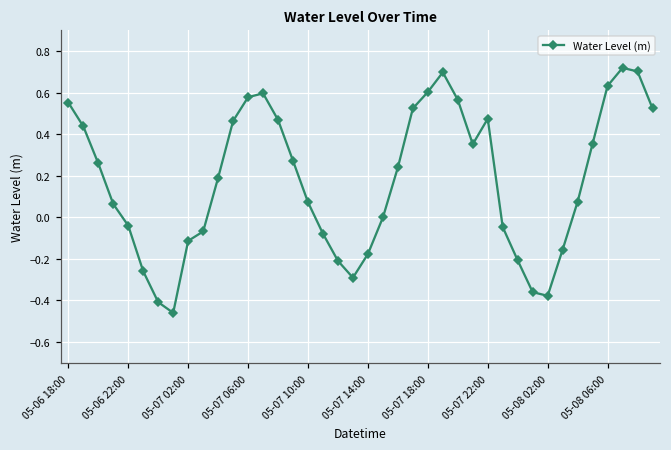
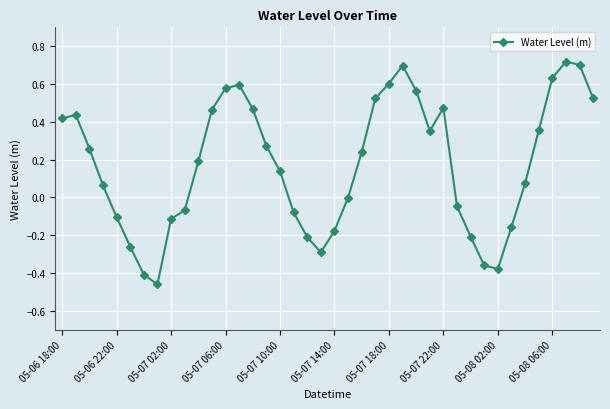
  {
-   "05-06 18:00": 0.55,
-   "05-06 22:00": -0.04,
+   "05-06 18:00": 0.42,
+   "05-06 22:00": -0.10,
    "05-07 02:00": -0.11,
    "05-07 06:00": 0.58,
-   "05-07 10:00": 0.07,
+   "05-07 10:00": 0.14,
    "05-07 14:00": -0.18,
    "05-07 18:00": 0.60,
    "05-07 22:00": 0.47,
    "05-08 02:00": -0.38,
    "05-08 06:00": 0.63
  }
